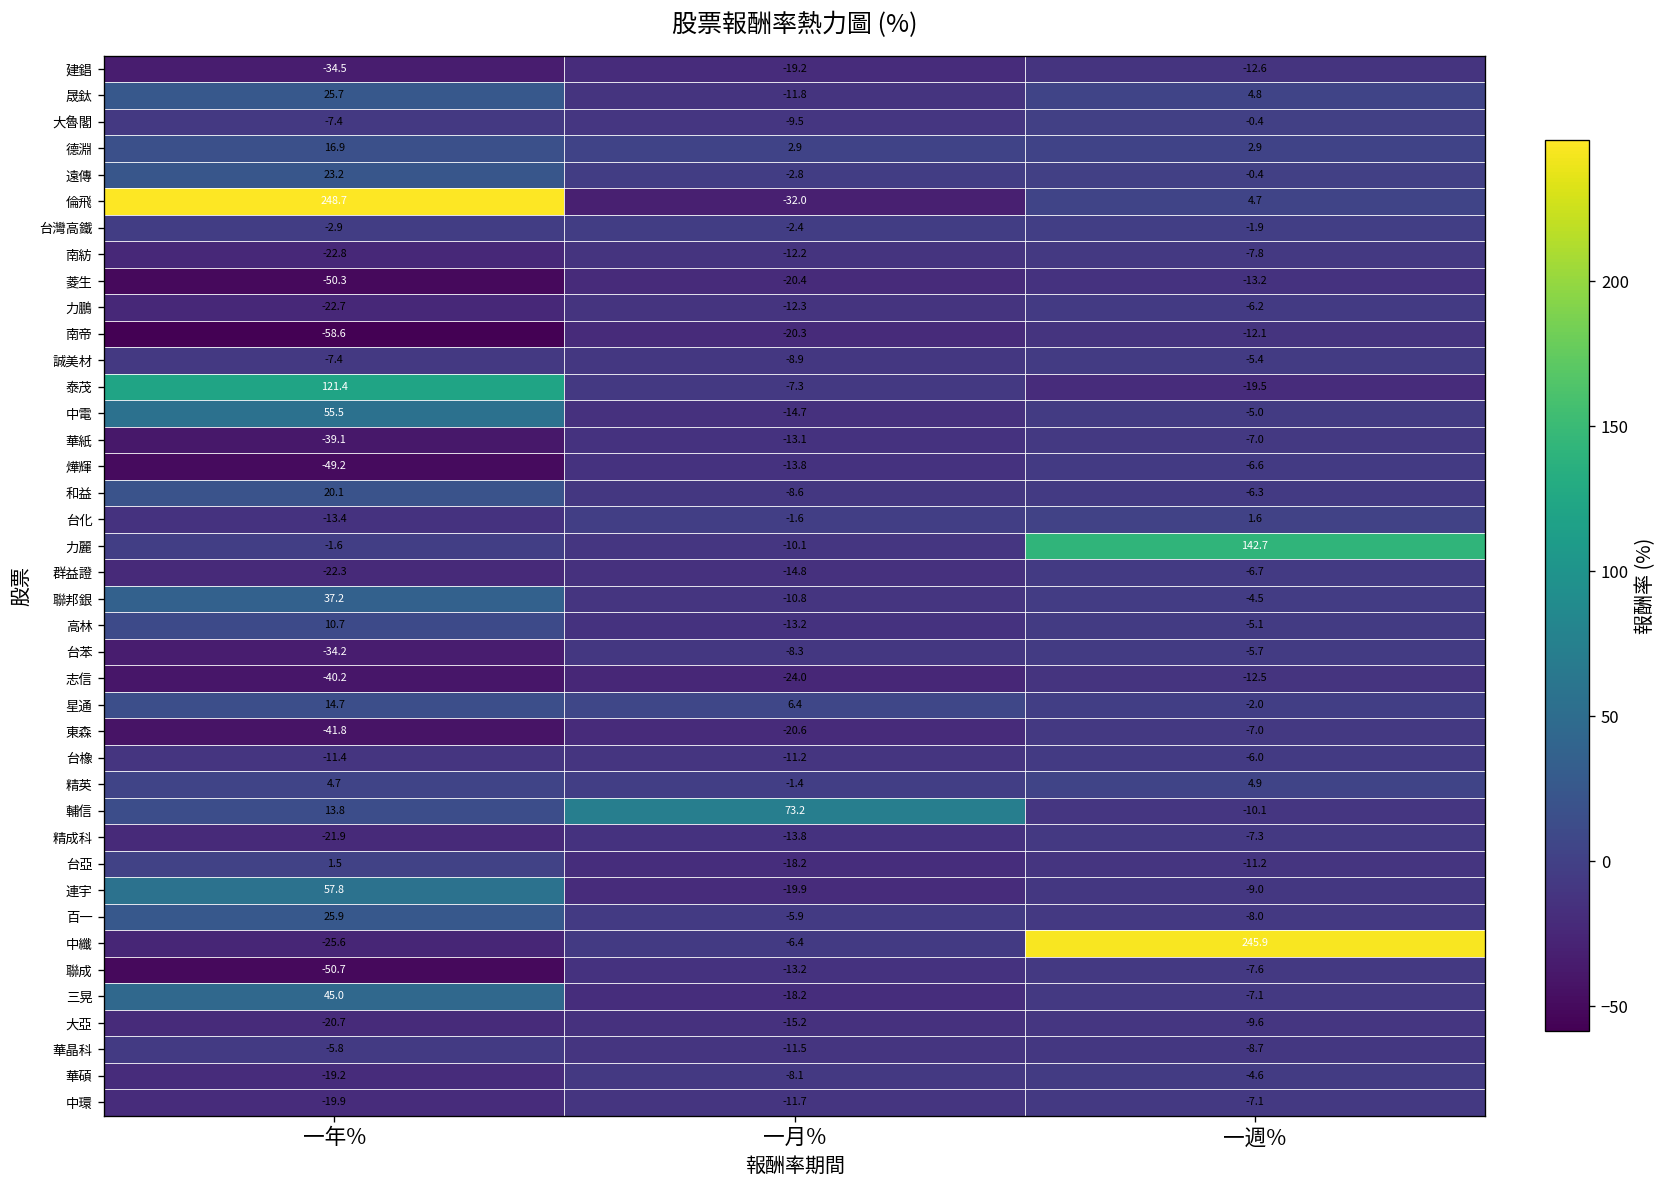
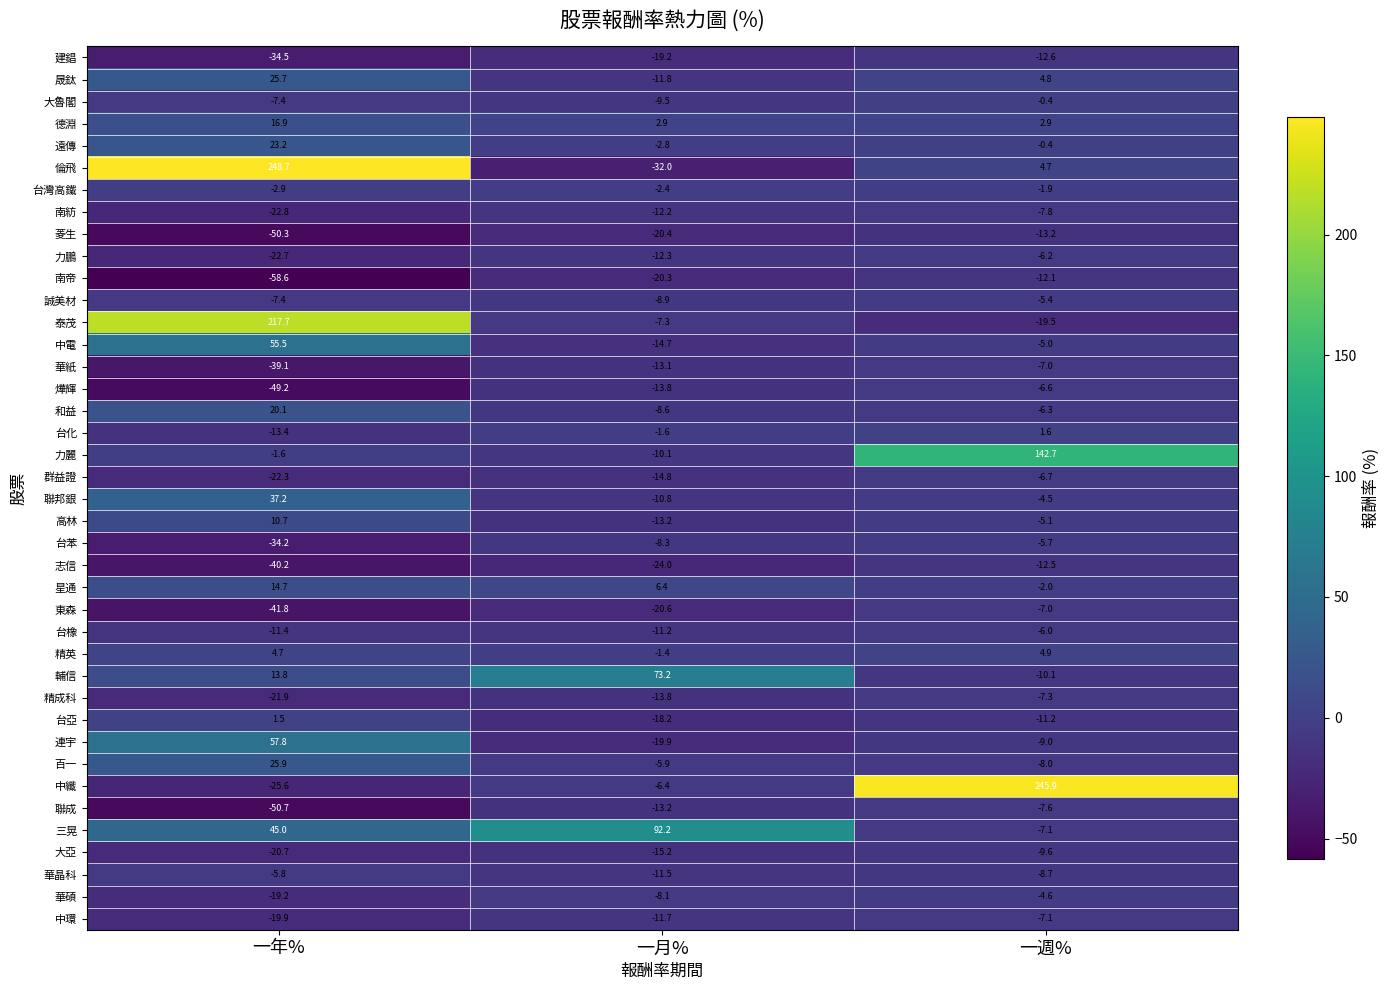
  {
    "建錩": {
      "一年%": -34.5,
      "一月%": -19.2,
      "一週%": -12.6
    },
    "晟鈦": {
      "一年%": 25.7,
      "一月%": -11.8,
      "一週%": 4.8
    },
    "大魯閣": {
      "一年%": -7.4,
      "一月%": -9.5,
      "一週%": -0.4
    },
    "德淵": {
      "一年%": 16.9,
      "一月%": 2.9,
      "一週%": 2.9
    },
    "遠傳": {
      "一年%": 23.2,
      "一月%": -2.8,
      "一週%": -0.4
    },
    "倫飛": {
      "一年%": 248.7,
      "一月%": -32.0,
      "一週%": 4.7
    },
    "台灣高鐵": {
      "一年%": -2.9,
      "一月%": -2.4,
      "一週%": -1.9
    },
    "南紡": {
      "一年%": -22.8,
      "一月%": -12.2,
      "一週%": -7.8
    },
    "菱生": {
      "一年%": -50.3,
      "一月%": -20.4,
      "一週%": -13.2
    },
    "力鵬": {
      "一年%": -22.7,
      "一月%": -12.3,
      "一週%": -6.2
    },
    "南帝": {
      "一年%": -58.6,
      "一月%": -20.3,
      "一週%": -12.1
    },
    "誠美材": {
      "一年%": -7.4,
      "一月%": -8.9,
      "一週%": -5.4
    },
    "泰茂": {
-     "一年%": 121.4,
+     "一年%": 217.7,
      "一月%": -7.3,
      "一週%": -19.5
    },
    "中電": {
      "一年%": 55.5,
      "一月%": -14.7,
      "一週%": -5.0
    },
    "華紙": {
      "一年%": -39.1,
      "一月%": -13.1,
      "一週%": -7.0
    },
    "燁輝": {
      "一年%": -49.2,
      "一月%": -13.8,
      "一週%": -6.6
    },
    "和益": {
      "一年%": 20.1,
      "一月%": -8.6,
      "一週%": -6.3
    },
    "台化": {
      "一年%": -13.4,
      "一月%": -1.6,
      "一週%": 1.6
    },
    "力麗": {
      "一年%": -1.6,
      "一月%": -10.1,
      "一週%": 142.7
    },
    "群益證": {
      "一年%": -22.3,
      "一月%": -14.8,
      "一週%": -6.7
    },
    "聯邦銀": {
      "一年%": 37.2,
      "一月%": -10.8,
      "一週%": -4.5
    },
    "高林": {
      "一年%": 10.7,
      "一月%": -13.2,
      "一週%": -5.1
    },
    "台苯": {
      "一年%": -34.2,
      "一月%": -8.3,
      "一週%": -5.7
    },
    "志信": {
      "一年%": -40.2,
      "一月%": -24.0,
      "一週%": -12.5
    },
    "星通": {
      "一年%": 14.7,
      "一月%": 6.4,
      "一週%": -2.0
    },
    "東森": {
      "一年%": -41.8,
      "一月%": -20.6,
      "一週%": -7.0
    },
    "台橡": {
      "一年%": -11.4,
      "一月%": -11.2,
      "一週%": -6.0
    },
    "精英": {
      "一年%": 4.7,
      "一月%": -1.4,
      "一週%": 4.9
    },
    "輔信": {
      "一年%": 13.8,
      "一月%": 73.2,
      "一週%": -10.1
    },
    "精成科": {
      "一年%": -21.9,
      "一月%": -13.8,
      "一週%": -7.3
    },
    "台亞": {
      "一年%": 1.5,
      "一月%": -18.2,
      "一週%": -11.2
    },
    "連宇": {
      "一年%": 57.8,
      "一月%": -19.9,
      "一週%": -9.0
    },
    "百一": {
      "一年%": 25.9,
      "一月%": -5.9,
      "一週%": -8.0
    },
    "中纖": {
      "一年%": -25.6,
      "一月%": -6.4,
      "一週%": 245.9
    },
    "聯成": {
      "一年%": -50.7,
      "一月%": -13.2,
      "一週%": -7.6
    },
    "三晃": {
      "一年%": 45.0,
-     "一月%": -18.2,
+     "一月%": 92.2,
      "一週%": -7.1
    },
    "大亞": {
      "一年%": -20.7,
      "一月%": -15.2,
      "一週%": -9.6
    },
    "華晶科": {
      "一年%": -5.8,
      "一月%": -11.5,
      "一週%": -8.7
    },
    "華碩": {
      "一年%": -19.2,
      "一月%": -8.1,
      "一週%": -4.6
    },
    "中環": {
      "一年%": -19.9,
      "一月%": -11.7,
      "一週%": -7.1
    }
  }
